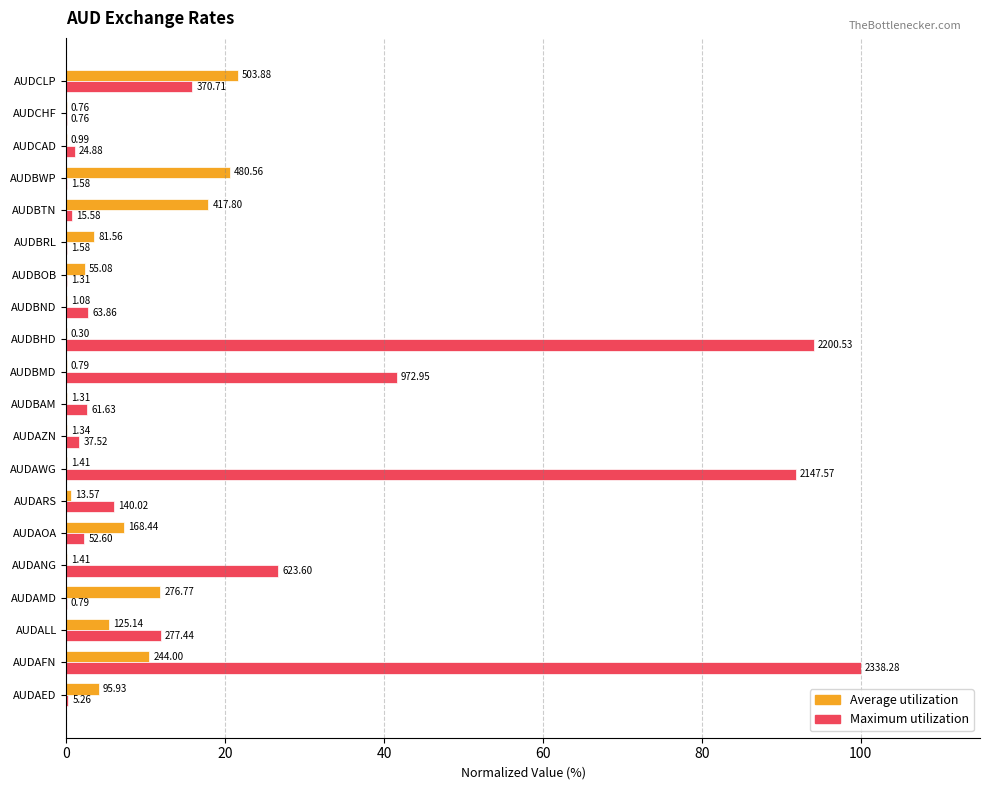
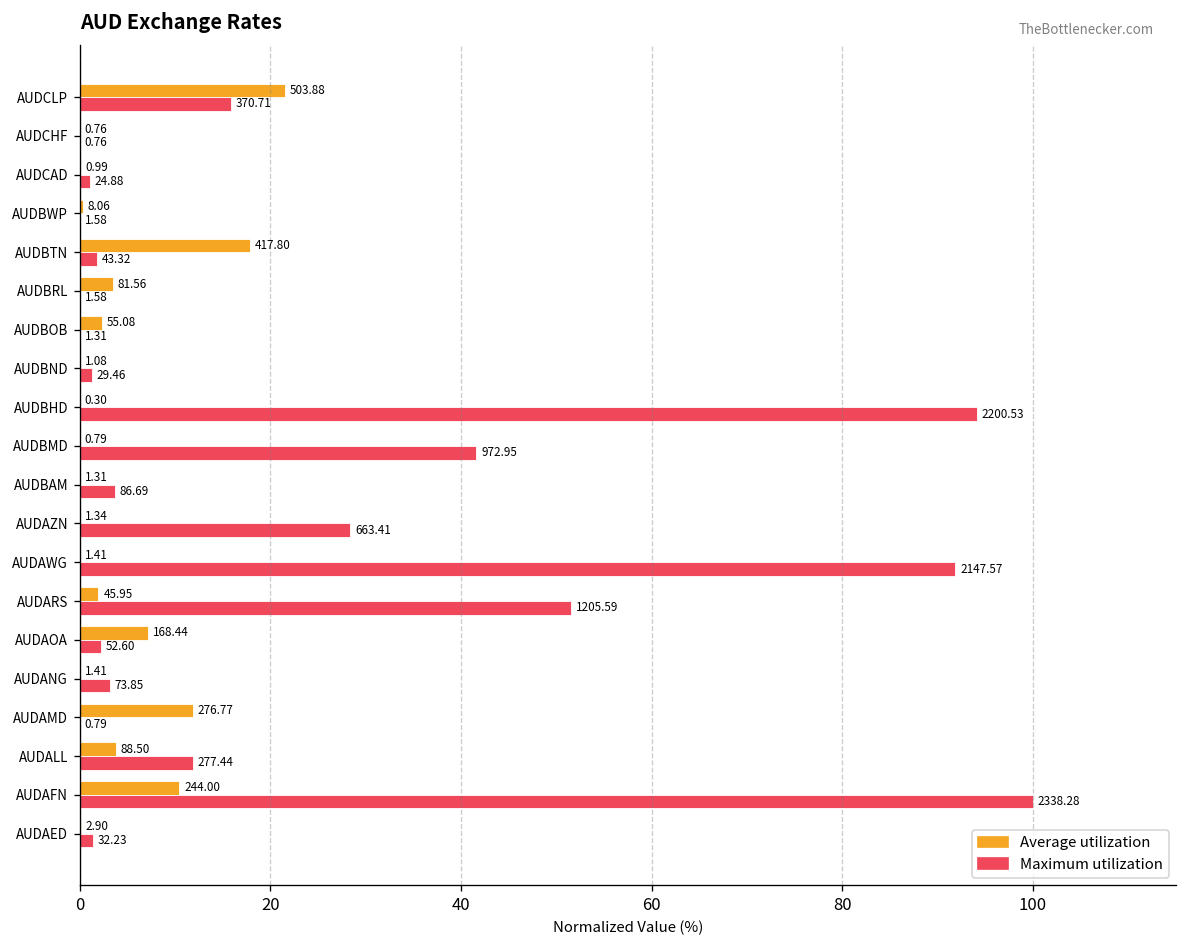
  {
    "Average utilization": {
-     "AUDBWP": 480.56,
-     "AUDARS": 13.57,
-     "AUDALL": 125.14,
-     "AUDAED": 95.93
+     "AUDBWP": 8.06,
+     "AUDARS": 45.95,
+     "AUDALL": 88.50,
+     "AUDAED": 2.90
    },
    "Maximum utilization": {
-     "AUDBTN": 15.58,
-     "AUDBND": 63.86,
-     "AUDBAM": 61.63,
-     "AUDAZN": 37.52,
-     "AUDARS": 140.02,
-     "AUDANG": 623.60,
-     "AUDAED": 5.26
+     "AUDBTN": 43.32,
+     "AUDBND": 29.46,
+     "AUDBAM": 86.69,
+     "AUDAZN": 663.41,
+     "AUDARS": 1205.59,
+     "AUDANG": 73.85,
+     "AUDAED": 32.23
    }
  }
